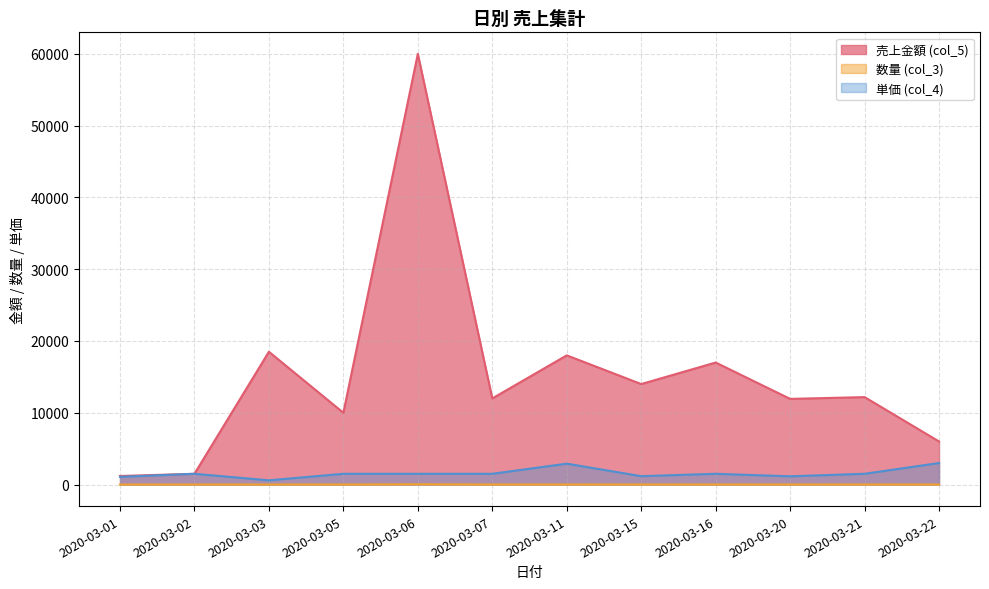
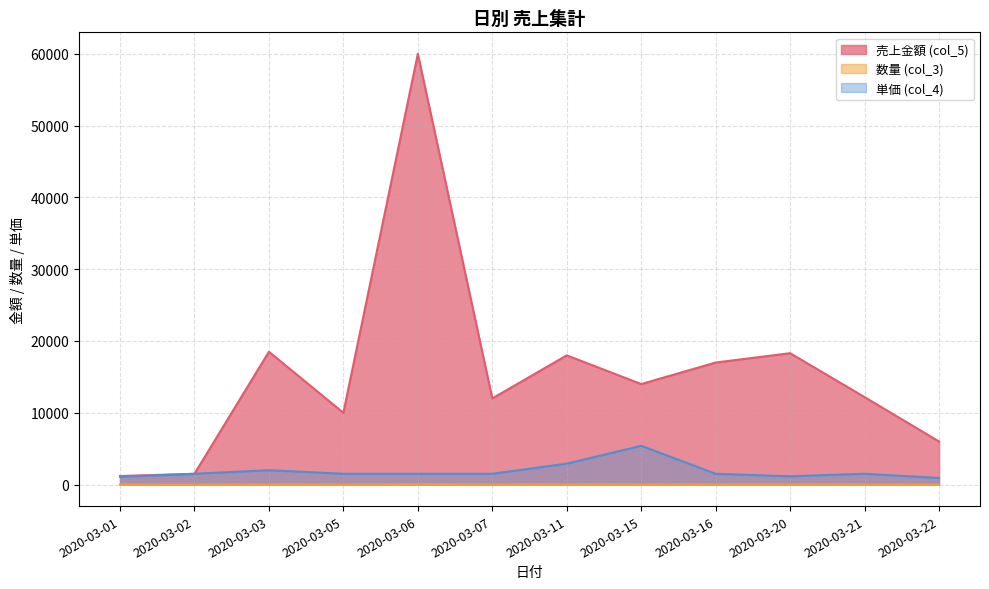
  {
    "売上金額 (col_5)": {
      "2020-03-03": 19000,
      "2020-03-05": 10000,
      "2020-03-06": 60000,
      "2020-03-07": 12000,
      "2020-03-11": 18000,
      "2020-03-15": 14000,
      "2020-03-16": 17000,
-     "2020-03-20": 12000,
+     "2020-03-20": 18000,
      "2020-03-21": 12000,
      "2020-03-22": 6000
    },
    "数量 (col_3)": {
      "2020-03-01": 0,
      "2020-03-02": 0,
      "2020-03-03": 0,
      "2020-03-05": 0,
      "2020-03-06": 0,
      "2020-03-07": 0,
      "2020-03-11": 0,
      "2020-03-15": 0,
      "2020-03-16": 0,
      "2020-03-20": 0,
      "2020-03-21": 0,
      "2020-03-22": 0
    },
    "単価 (col_4)": {
-     "2020-03-03": 1000,
+     "2020-03-03": 2000,
      "2020-03-05": 2000,
      "2020-03-06": 2000,
      "2020-03-07": 2000,
      "2020-03-11": 3000,
-     "2020-03-15": 1000,
+     "2020-03-15": 5000,
      "2020-03-16": 2000,
      "2020-03-20": 1000,
      "2020-03-21": 2000,
-     "2020-03-22": 3000
+     "2020-03-22": 1000
    }
  }
